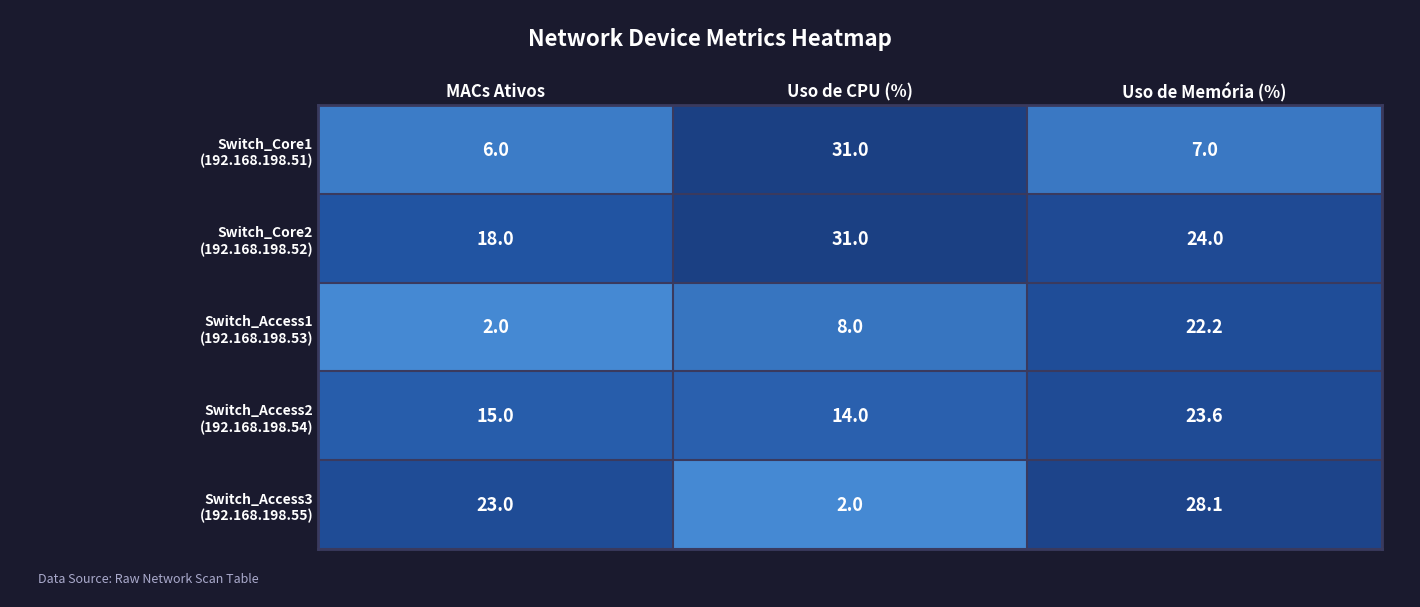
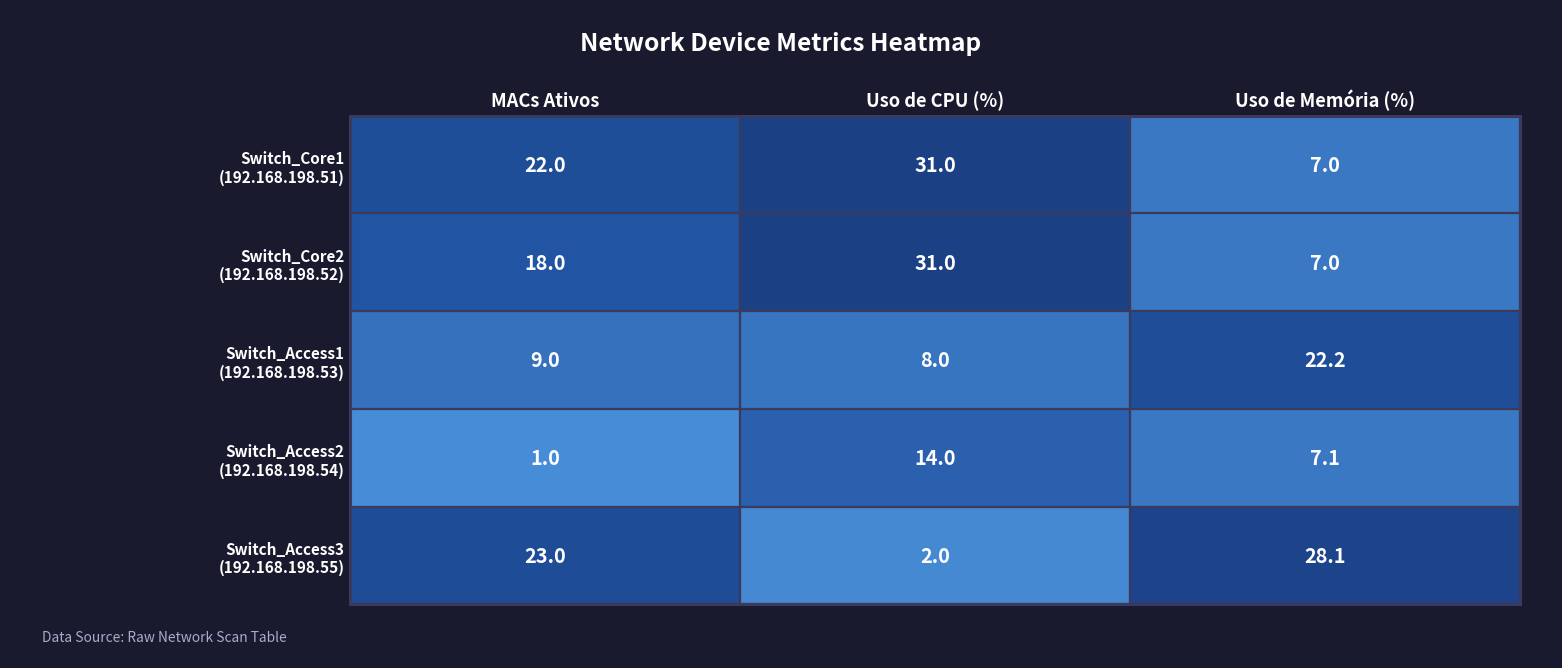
  {
    "Switch_Core1 (192.168.198.51)": {
-     "MACs Ativos": 6.0,
+     "MACs Ativos": 22.0,
      "Uso de CPU (%)": 31.0,
      "Uso de Memória (%)": 7.0
    },
    "Switch_Core2 (192.168.198.52)": {
      "MACs Ativos": 18.0,
      "Uso de CPU (%)": 31.0,
-     "Uso de Memória (%)": 24.0
+     "Uso de Memória (%)": 7.0
    },
    "Switch_Access1 (192.168.198.53)": {
-     "MACs Ativos": 2.0,
+     "MACs Ativos": 9.0,
      "Uso de CPU (%)": 8.0,
      "Uso de Memória (%)": 22.2
    },
    "Switch_Access2 (192.168.198.54)": {
-     "MACs Ativos": 15.0,
+     "MACs Ativos": 1.0,
      "Uso de CPU (%)": 14.0,
-     "Uso de Memória (%)": 23.6
+     "Uso de Memória (%)": 7.1
    },
    "Switch_Access3 (192.168.198.55)": {
      "MACs Ativos": 23.0,
      "Uso de CPU (%)": 2.0,
      "Uso de Memória (%)": 28.1
    }
  }
